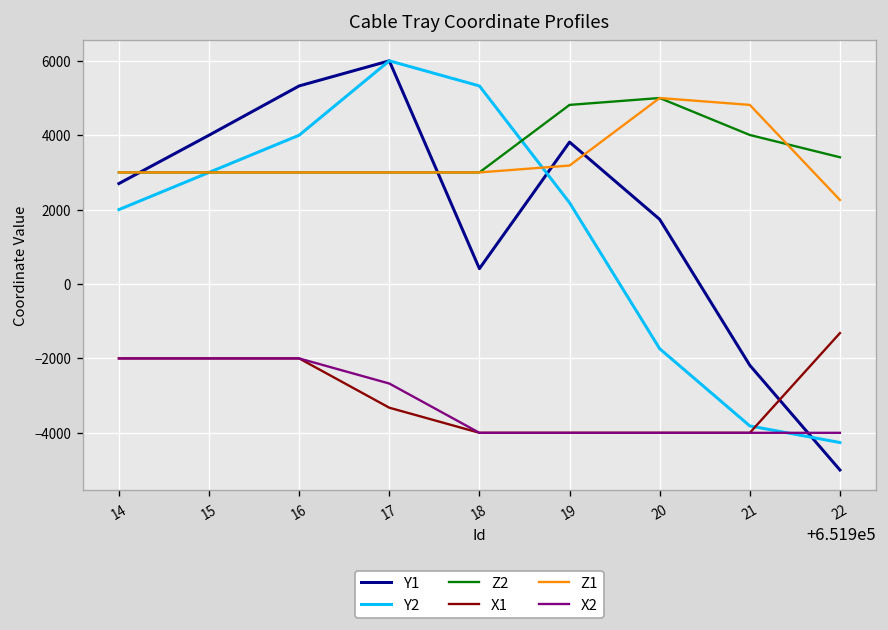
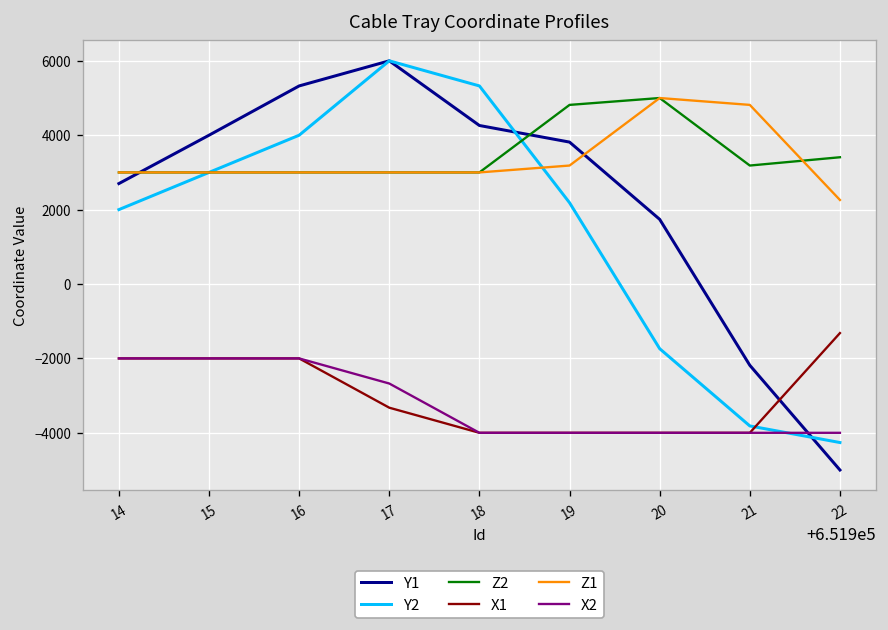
  {
    "Y1": {
      "14": 2700,
      "15": 4000,
      "16": 5300,
-     "18": 400,
+     "18": 4300,
      "19": 3800,
      "20": 1700,
      "21": -2200,
      "22": -5000
    },
    "Y2": {
      "14": 2000,
      "16": 4000,
      "18": 5300,
      "19": 2200,
      "20": -1700,
      "21": -3800,
      "22": -4300
    },
    "Z2": {
      "19": 4800,
-     "21": 4000,
+     "21": 3200,
      "22": 3400
    },
    "X1": {
      "17": -3300,
      "22": -1300
    },
    "Z1": {
      "19": 3200,
      "21": 4800,
      "22": 2300
    },
    "X2": {
      "17": -2700,
      "22": -4000
    }
  }
